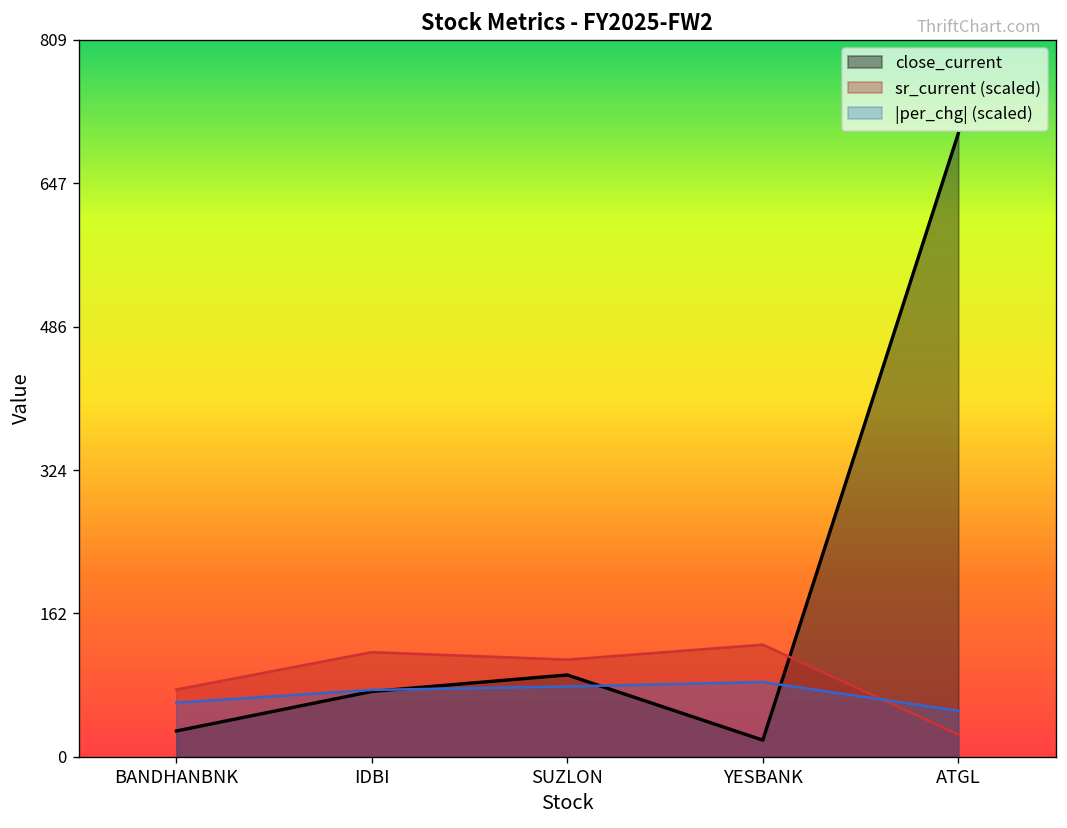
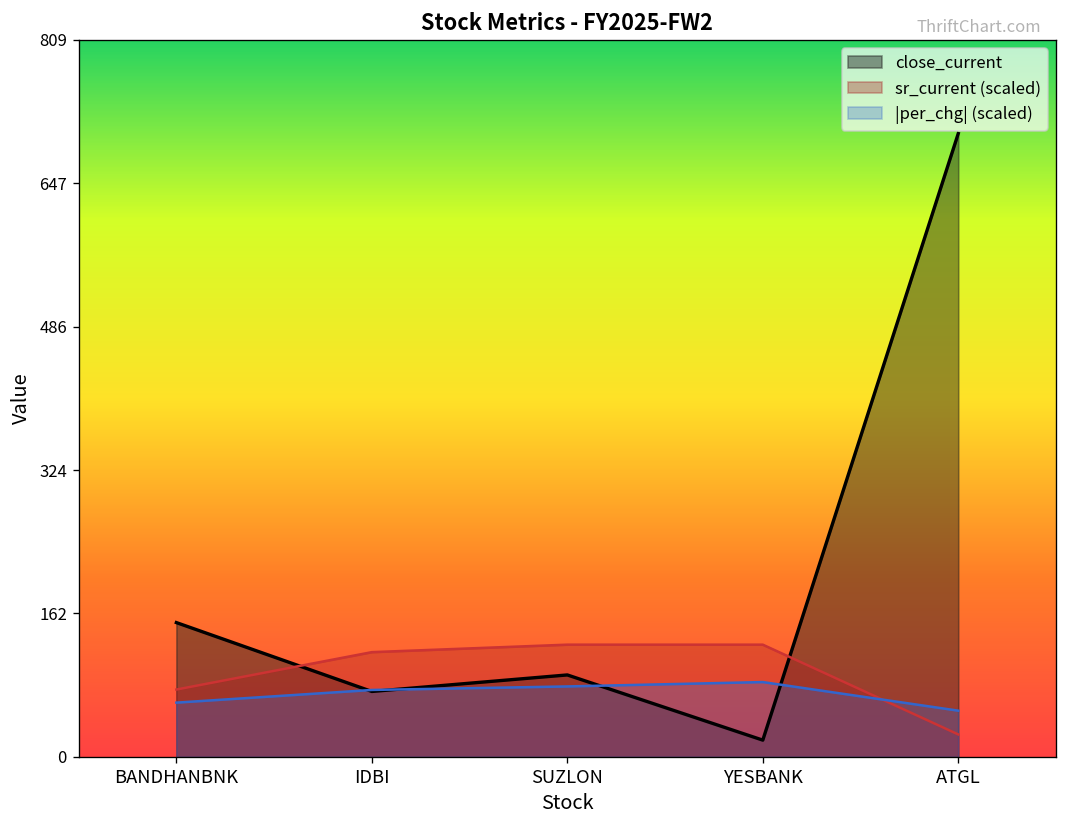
  {
    "close_current": {
-     "BANDHANBNK": 30,
+     "BANDHANBNK": 150,
      "SUZLON": 90,
      "YESBANK": 20,
      "ATGL": 700
    },
    "sr_current (scaled)": {
      "BANDHANBNK": 80,
      "IDBI": 120,
-     "SUZLON": 110,
+     "SUZLON": 130,
      "YESBANK": 130,
      "ATGL": 30
    },
    "|per_chg| (scaled)": {
      "BANDHANBNK": 60,
      "SUZLON": 80,
      "YESBANK": 80,
      "ATGL": 50
    }
  }
